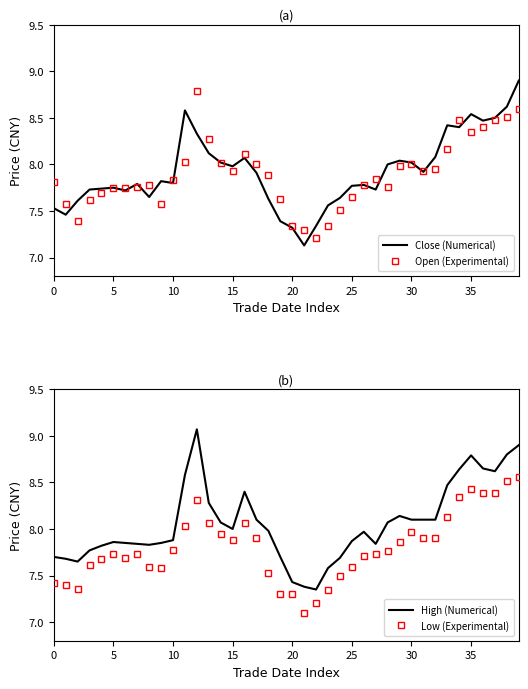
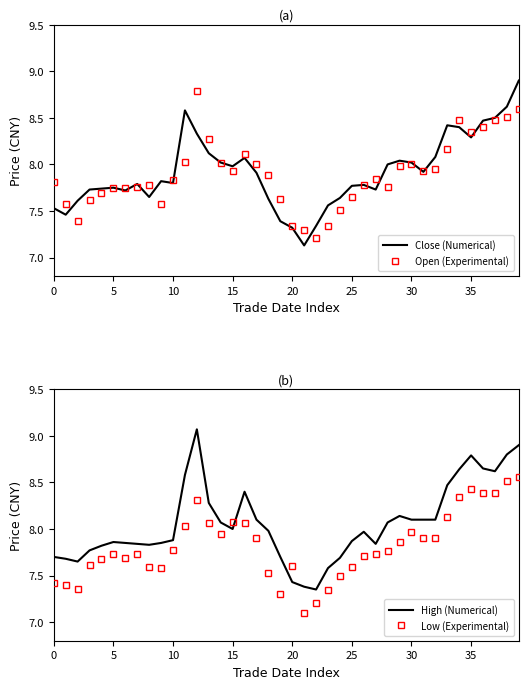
  {
    "(a)": {
      "Close (Numerical)": {
        "0": 7.5,
        "10": 7.8,
        "15": 8.0,
        "25": 7.8,
-       "35": 8.5
+       "35": 8.3
      },
      "Open (Experimental)": {
        "0": 7.8,
        "10": 7.8,
        "15": 7.9,
        "25": 7.7,
        "35": 8.4
      }
    },
    "(b)": {
      "High (Numerical)": {
        "0": 7.7,
        "5": 7.9,
        "10": 7.9,
        "15": 8.0,
        "20": 7.4,
        "25": 7.9,
        "30": 8.1,
        "35": 8.8
      },
      "Low (Experimental)": {
        "0": 7.4,
        "5": 7.7,
        "10": 7.8,
-       "15": 7.9,
-       "20": 7.3,
+       "15": 8.1,
+       "20": 7.6,
        "25": 7.6,
        "30": 8.0,
        "35": 8.4
      }
    }
  }
